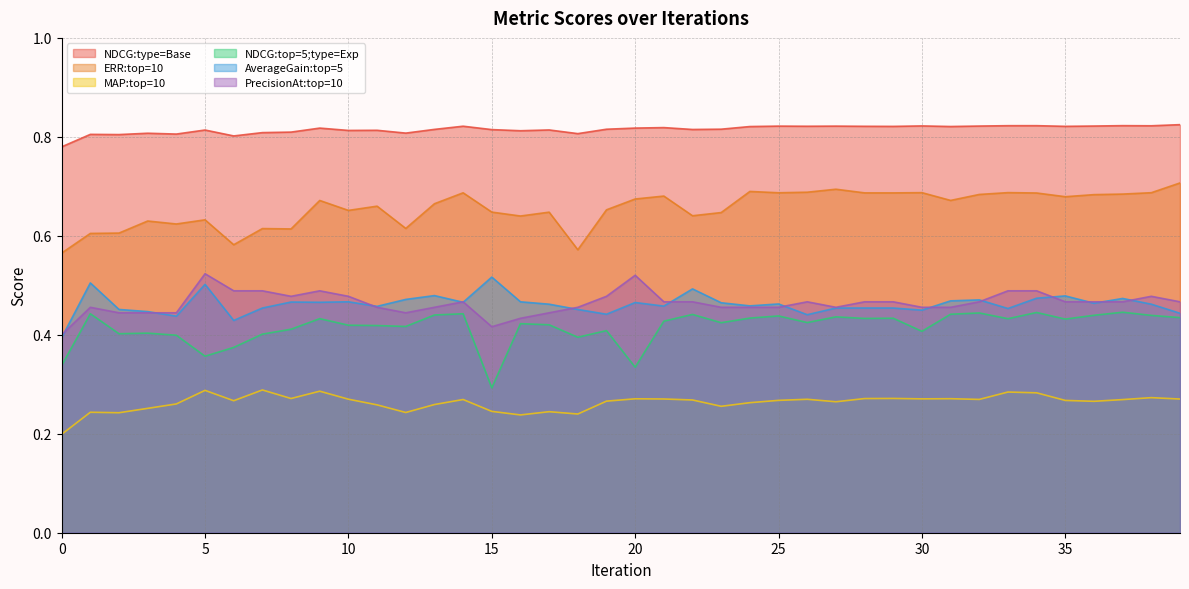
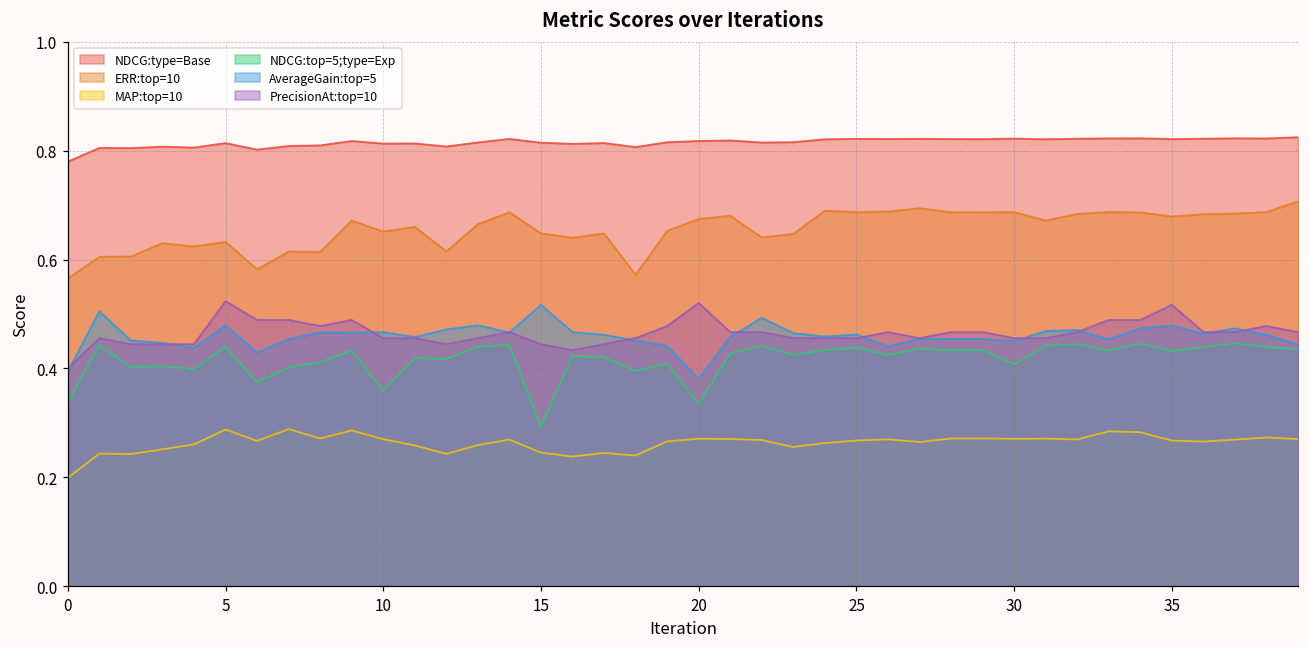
  {
    "NDCG:top=5;type=Exp": {
      "0": 0.34,
-     "5": 0.36,
-     "10": 0.42,
+     "5": 0.44,
+     "10": 0.36,
      "15": 0.29,
      "20": 0.33,
      "25": 0.44,
      "30": 0.41,
      "35": 0.43
    },
    "AverageGain:top=5": {
      "0": 0.39,
-     "5": 0.50,
+     "5": 0.48,
      "10": 0.47,
      "15": 0.52,
-     "20": 0.47,
+     "20": 0.38,
      "25": 0.46,
      "30": 0.45,
      "35": 0.48
    },
    "PrecisionAt:top=10": {
      "0": 0.40,
      "5": 0.52,
-     "10": 0.48,
-     "15": 0.42,
+     "10": 0.46,
+     "15": 0.44,
      "20": 0.52,
      "25": 0.46,
      "30": 0.46,
-     "35": 0.47
+     "35": 0.52
    }
  }
